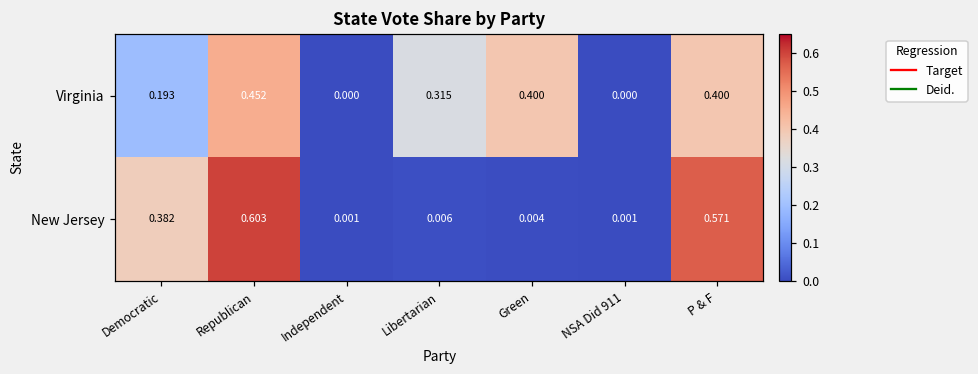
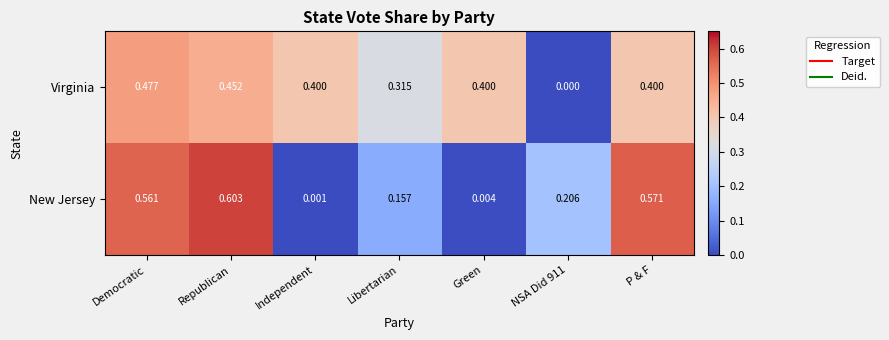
  {
    "Virginia": {
-     "Democratic": 0.193,
+     "Democratic": 0.477,
      "Republican": 0.452,
-     "Independent": 0.000,
+     "Independent": 0.400,
      "Libertarian": 0.315,
      "Green": 0.400,
      "NSA Did 911": 0.000,
      "P & F": 0.400
    },
    "New Jersey": {
-     "Democratic": 0.382,
+     "Democratic": 0.561,
      "Republican": 0.603,
      "Independent": 0.001,
-     "Libertarian": 0.006,
+     "Libertarian": 0.157,
      "Green": 0.004,
-     "NSA Did 911": 0.001,
+     "NSA Did 911": 0.206,
      "P & F": 0.571
    }
  }
